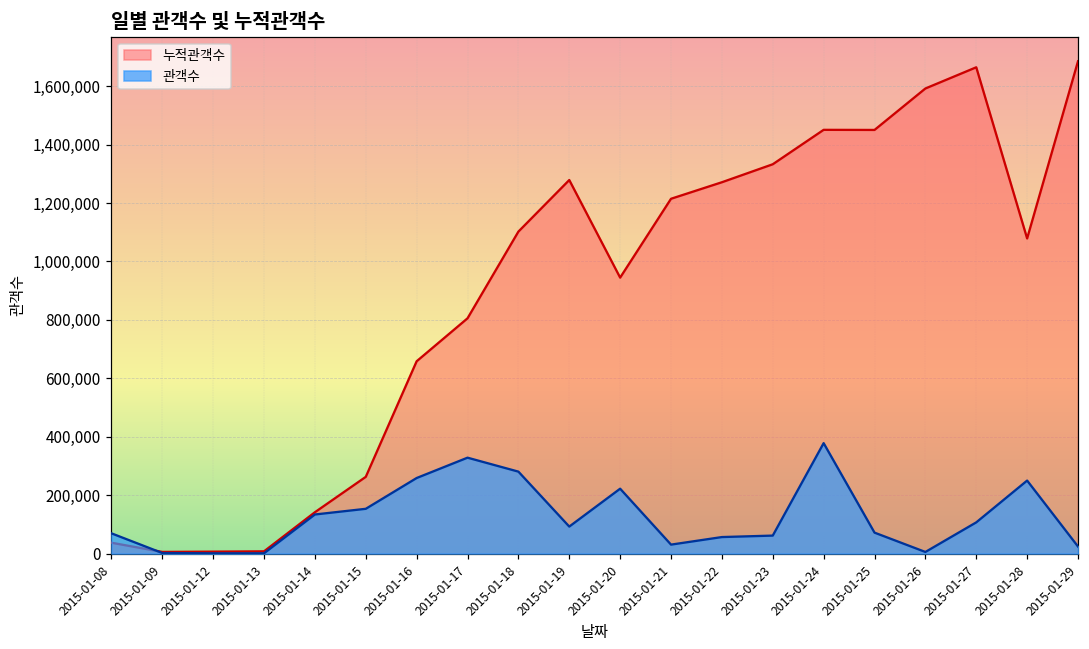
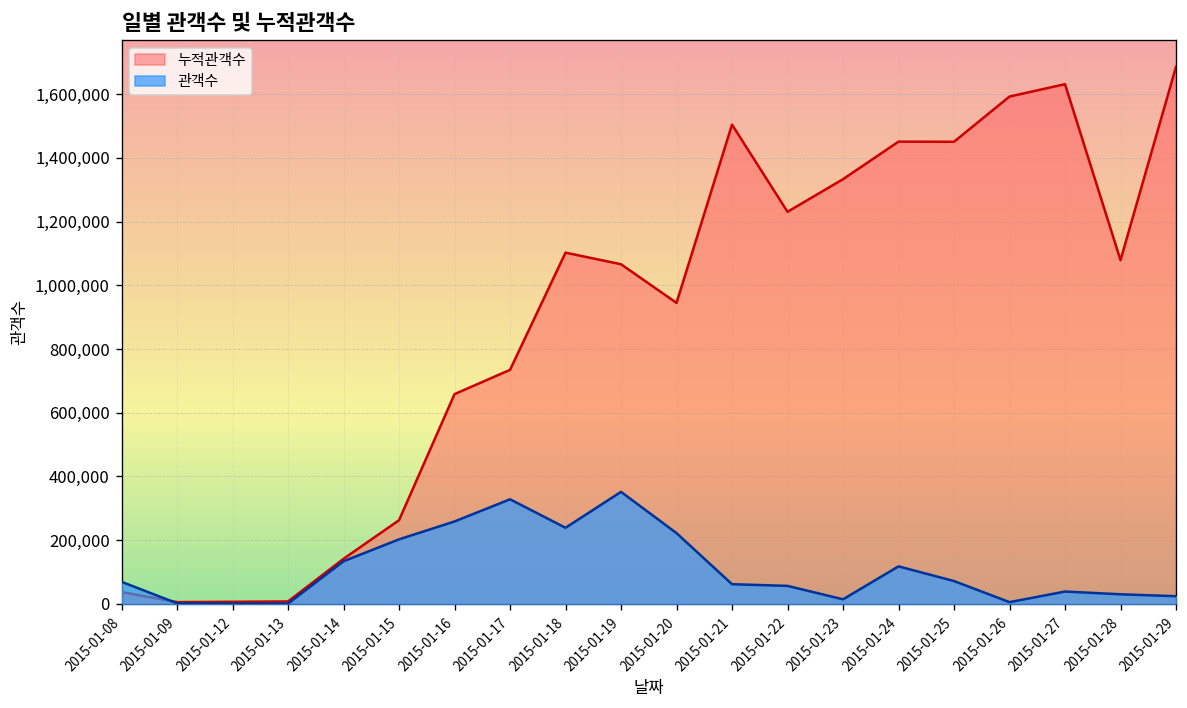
  {
    "누적관객수": {
      "2015-01-08": "40,000",
      "2015-01-15": "260,000",
      "2015-01-16": "660,000",
-     "2015-01-17": "810,000",
+     "2015-01-17": "730,000",
      "2015-01-18": "1,100,000",
-     "2015-01-19": "1,280,000",
+     "2015-01-19": "1,070,000",
      "2015-01-20": "940,000",
-     "2015-01-21": "1,210,000",
-     "2015-01-22": "1,270,000",
+     "2015-01-21": "1,500,000",
+     "2015-01-22": "1,230,000",
      "2015-01-23": "1,330,000",
      "2015-01-24": "1,450,000",
      "2015-01-25": "1,450,000",
      "2015-01-26": "1,590,000",
-     "2015-01-27": "1,660,000",
+     "2015-01-27": "1,630,000",
      "2015-01-28": "1,080,000",
      "2015-01-29": "1,690,000"
    },
    "관객수": {
      "2015-01-08": "70,000",
-     "2015-01-15": "150,000",
+     "2015-01-15": "200,000",
      "2015-01-16": "260,000",
      "2015-01-17": "330,000",
-     "2015-01-18": "280,000",
-     "2015-01-19": "90,000",
+     "2015-01-18": "240,000",
+     "2015-01-19": "350,000",
      "2015-01-20": "220,000",
-     "2015-01-21": "30,000",
+     "2015-01-21": "60,000",
      "2015-01-22": "60,000",
-     "2015-01-23": "60,000",
-     "2015-01-24": "380,000",
+     "2015-01-23": "10,000",
+     "2015-01-24": "120,000",
      "2015-01-25": "70,000",
      "2015-01-26": "10,000",
-     "2015-01-27": "110,000",
-     "2015-01-28": "250,000",
+     "2015-01-27": "40,000",
+     "2015-01-28": "30,000",
      "2015-01-29": "20,000"
    }
  }
